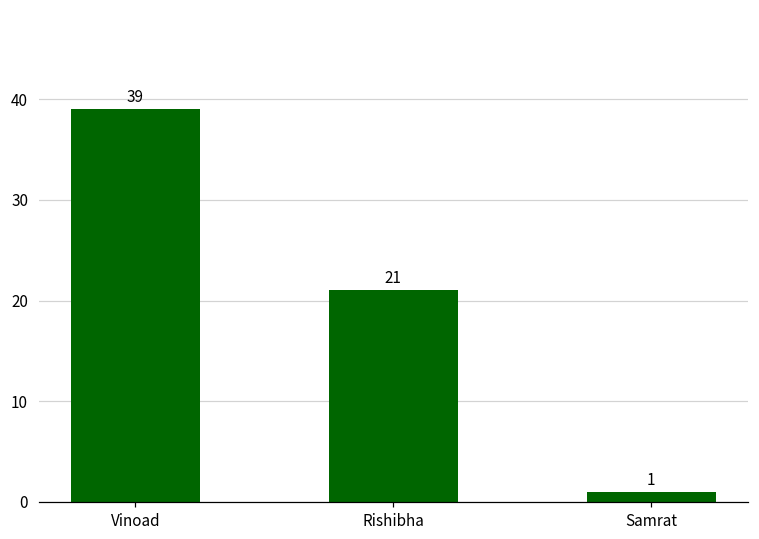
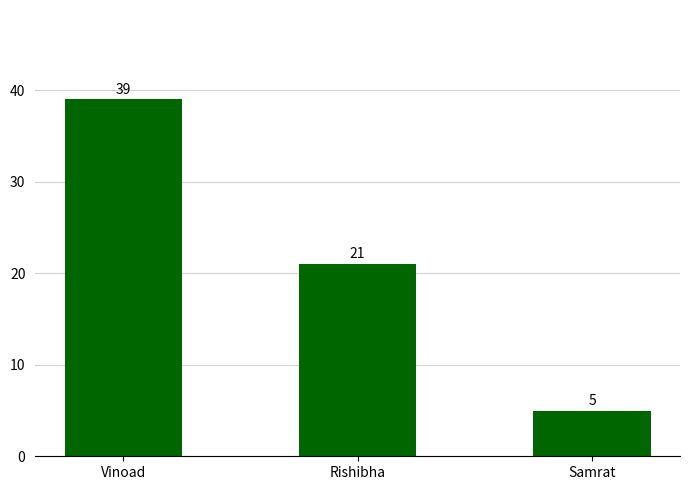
  {
    "Vinoad": 39,
    "Rishibha": 21,
-   "Samrat": 1
+   "Samrat": 5
  }
